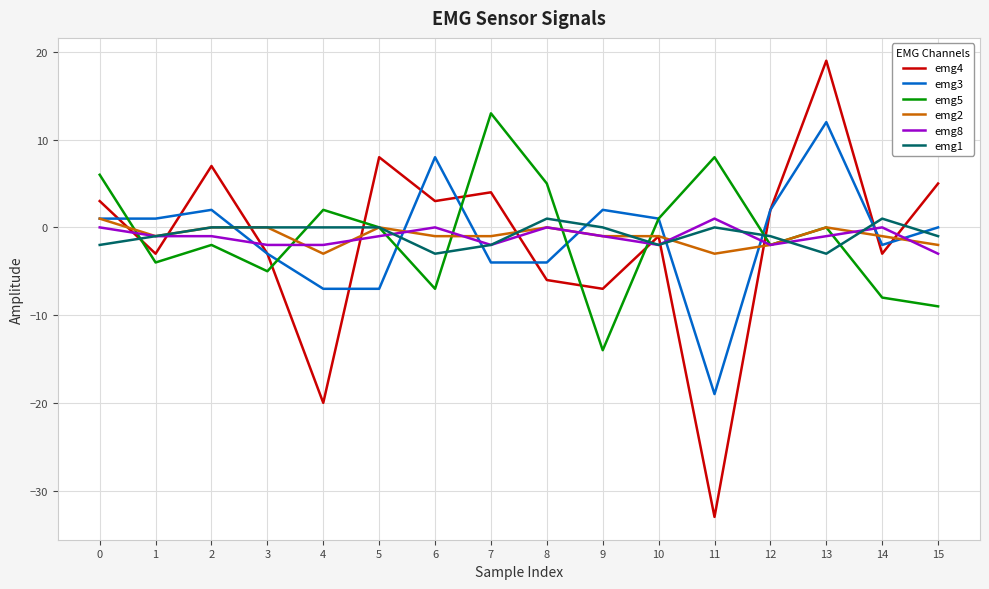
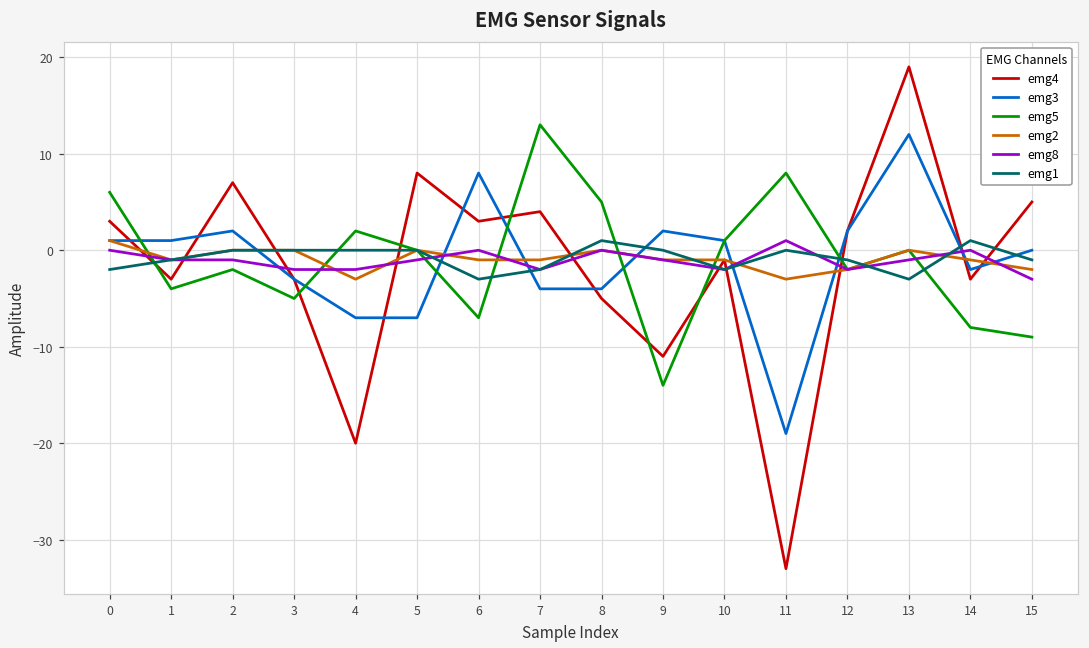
  {
    "emg4": {
      "0": 3,
      "1": -3,
      "2": 7,
      "4": -20,
      "5": 8,
      "6": 3,
      "7": 4,
-     "8": -6,
-     "9": -7,
+     "8": -5,
+     "9": -11,
      "11": -33,
      "13": 19,
      "14": -3,
      "15": 5
    },
    "emg3": {
      "1": 1,
      "2": 2,
      "4": -7,
      "5": -7,
      "6": 8,
      "7": -4,
      "8": -4,
      "9": 2,
      "11": -19,
      "13": 12,
      "14": -2,
      "15": 0
    },
    "emg5": {
      "0": 6,
      "1": -4,
      "2": -2,
      "3": -5,
      "4": 2,
      "6": -7,
      "7": 13,
      "8": 5,
      "9": -14,
      "11": 8,
      "14": -8,
      "15": -9
    },
    "emg2": {
      "4": -3,
      "6": -1,
      "7": -1,
      "11": -3,
      "14": -1,
      "15": -2
    },
    "emg8": {
      "0": 0,
      "2": -1,
      "3": -2,
      "4": -2,
      "5": -1,
      "6": 0,
      "11": 1,
      "13": -1,
      "14": 0,
      "15": -3
    },
    "emg1": {
      "0": -2,
      "4": 0,
      "6": -3,
      "8": 1,
      "9": 0,
      "11": 0,
      "12": -1,
      "13": -3,
      "14": 1,
      "15": -1
    }
  }
